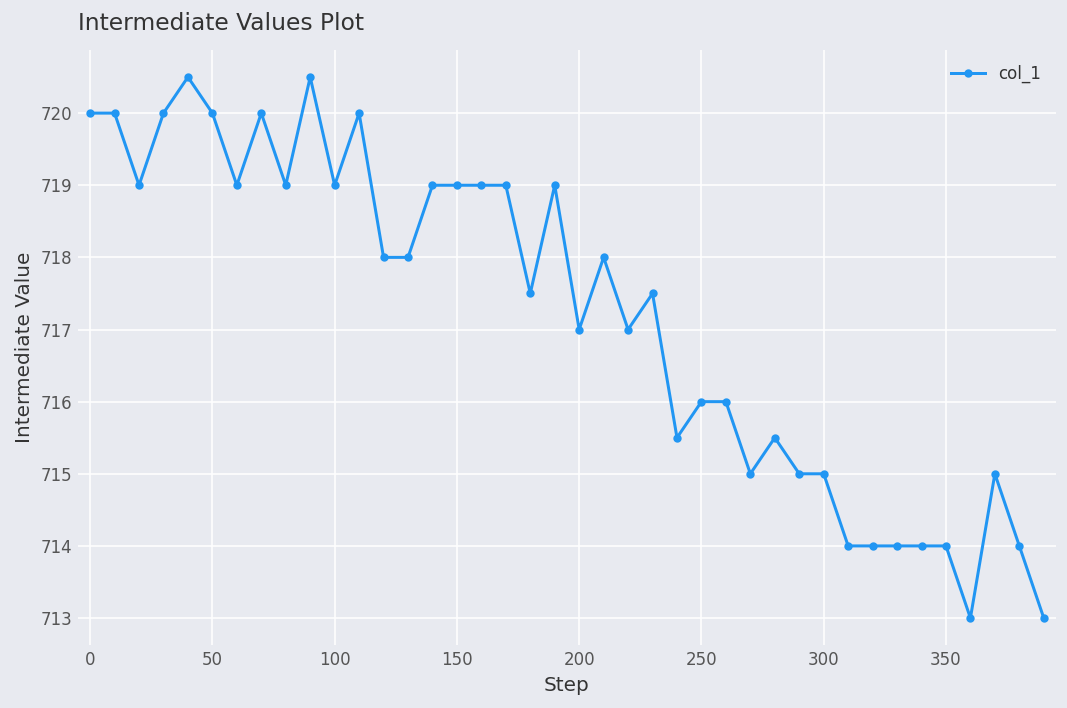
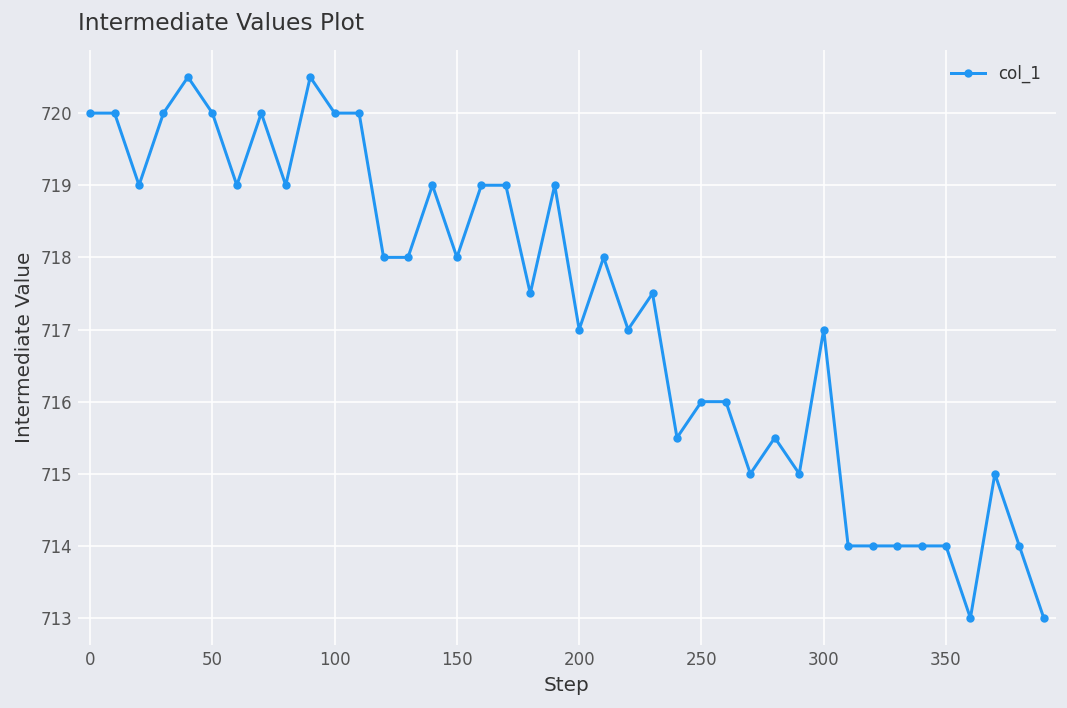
  {
    "0": 720,
    "50": 720,
-   "100": 719,
-   "150": 719,
+   "100": 720,
+   "150": 718,
    "200": 717,
    "250": 716,
-   "300": 715,
+   "300": 717,
    "350": 714
  }
